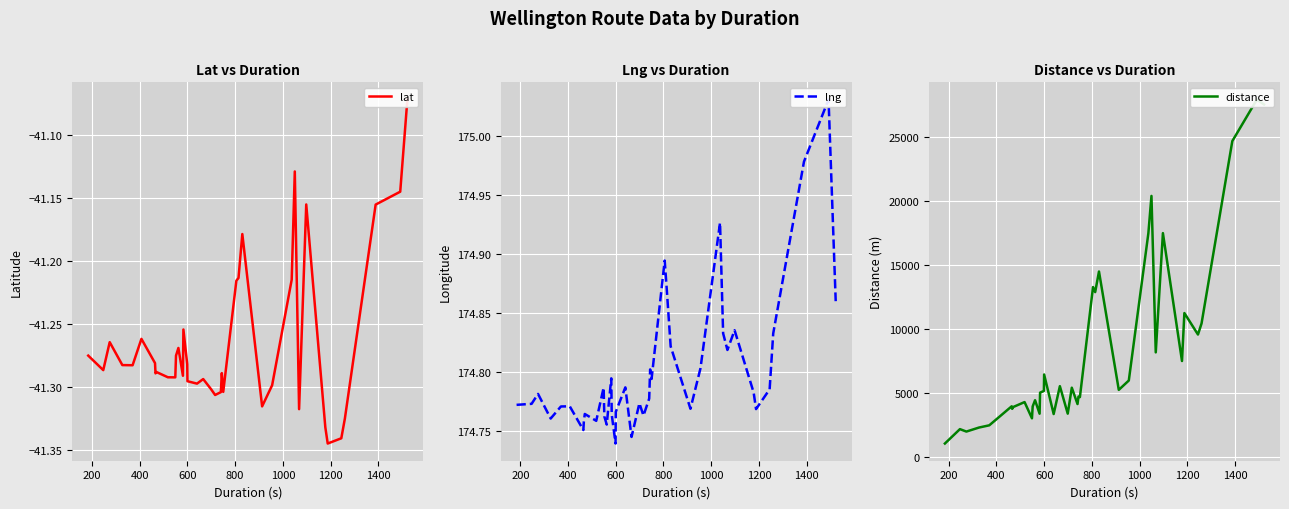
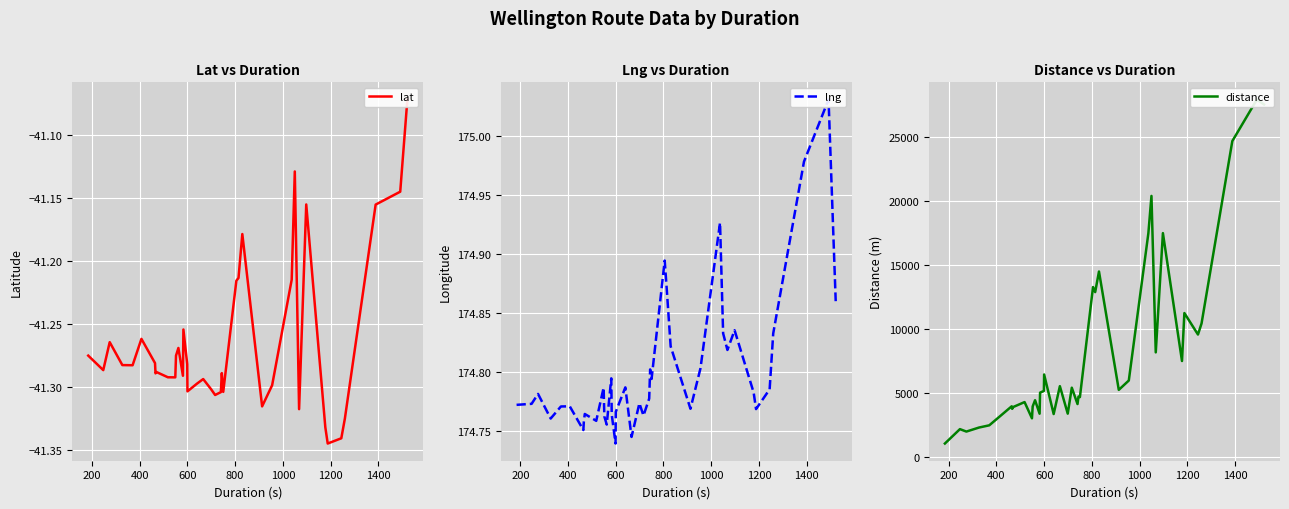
  {
    "Lat vs Duration": {
-     "600": -41.296
+     "600": -41.304
    },
    "Lng vs Duration": {
      "600": 174.766
    },
    "Distance vs Duration": {
      "600": 6400
    }
  }
